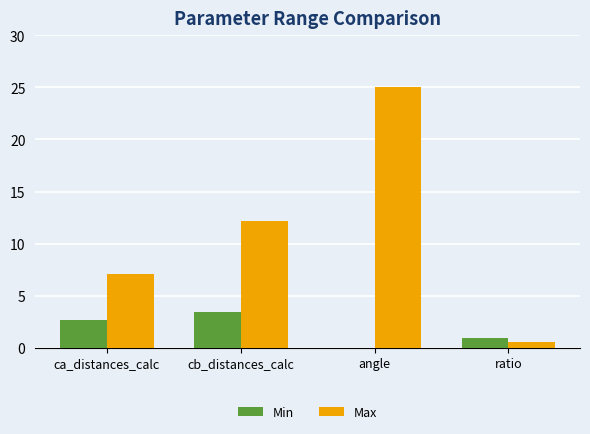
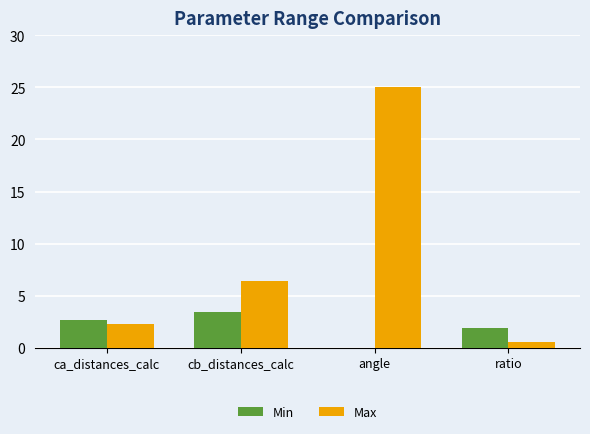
  {
    "Min": {
      "ca_distances_calc": 2.7,
      "cb_distances_calc": 3.4,
      "angle": 0.0,
-     "ratio": 1.0
+     "ratio": 1.9
    },
    "Max": {
-     "ca_distances_calc": 7.1,
-     "cb_distances_calc": 12.2,
+     "ca_distances_calc": 2.3,
+     "cb_distances_calc": 6.4,
      "angle": 25.0,
      "ratio": 0.6
    }
  }
